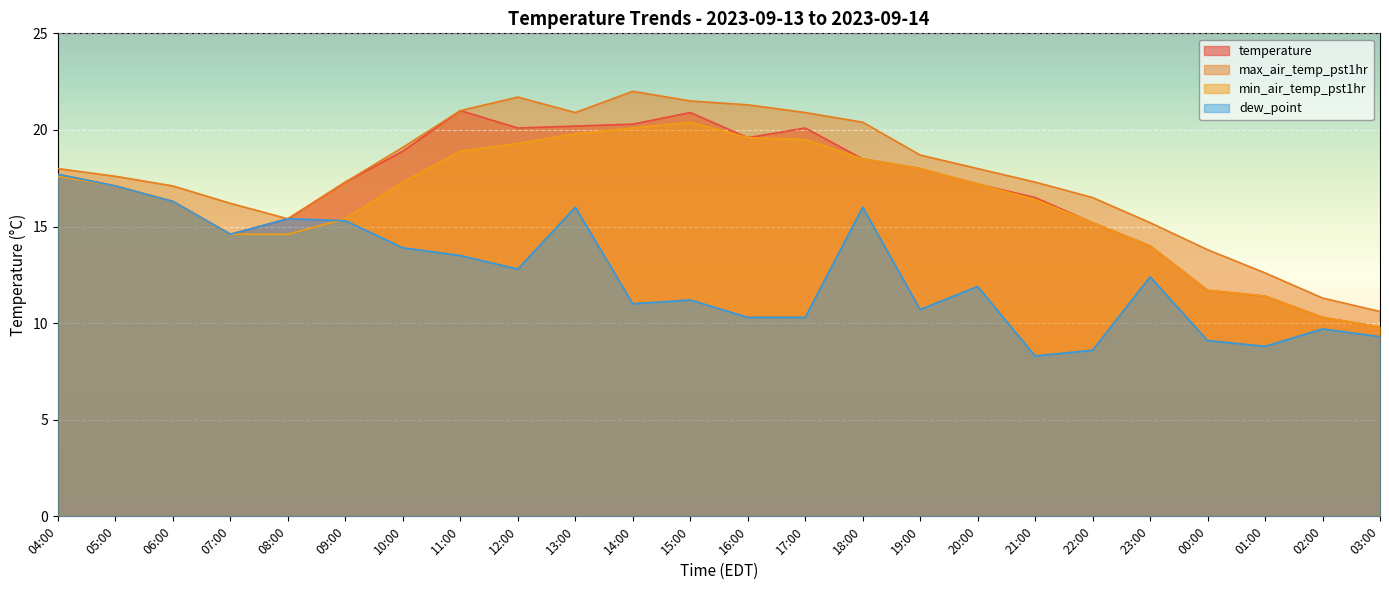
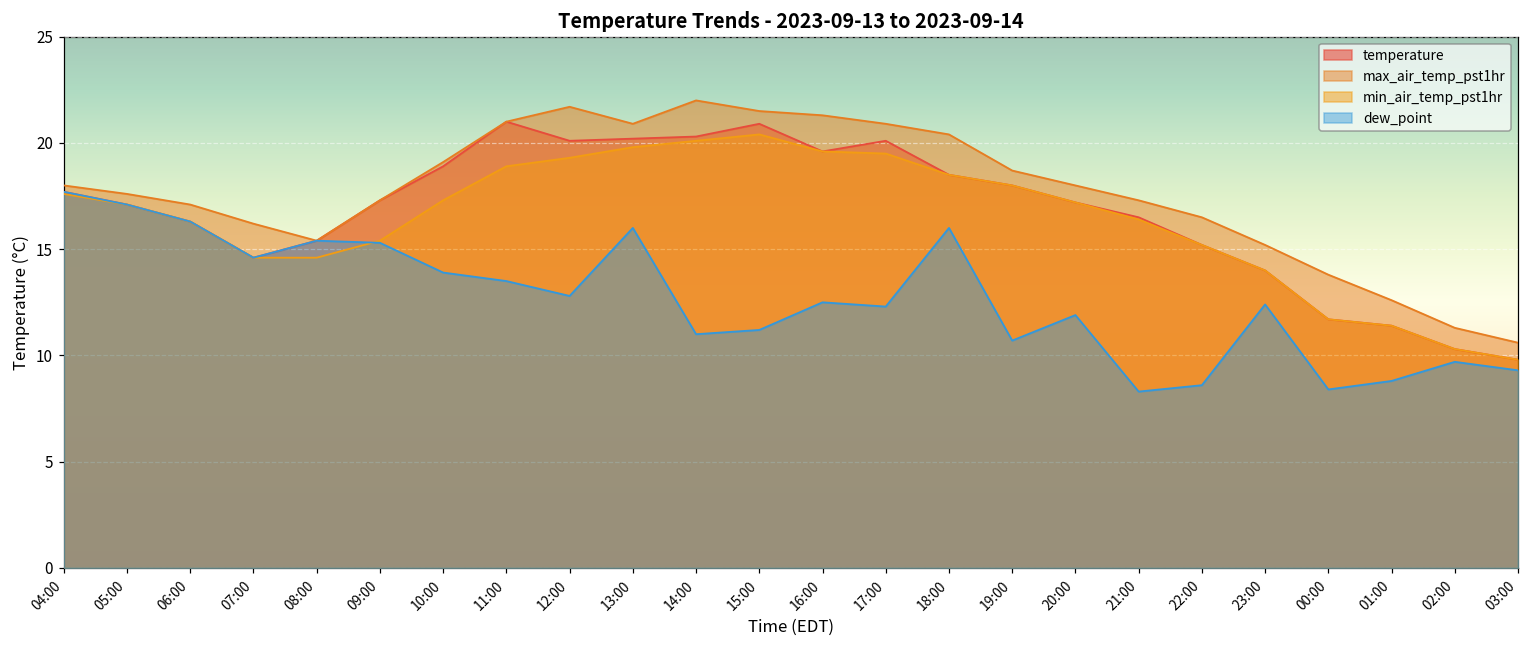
  {
    "dew_point": {
      "10:00": 13.9,
      "11:00": 13.5,
      "12:00": 12.8,
      "13:00": 16.0,
      "14:00": 11.0,
      "15:00": 11.2,
-     "16:00": 10.3,
-     "17:00": 10.3,
+     "16:00": 12.5,
+     "17:00": 12.3,
      "18:00": 16.0,
      "19:00": 10.7,
      "20:00": 11.9,
      "21:00": 8.3,
      "22:00": 8.6,
      "23:00": 12.4,
-     "00:00": 9.1,
+     "00:00": 8.4,
      "01:00": 8.8,
      "02:00": 9.7,
      "03:00": 9.3
    }
  }
